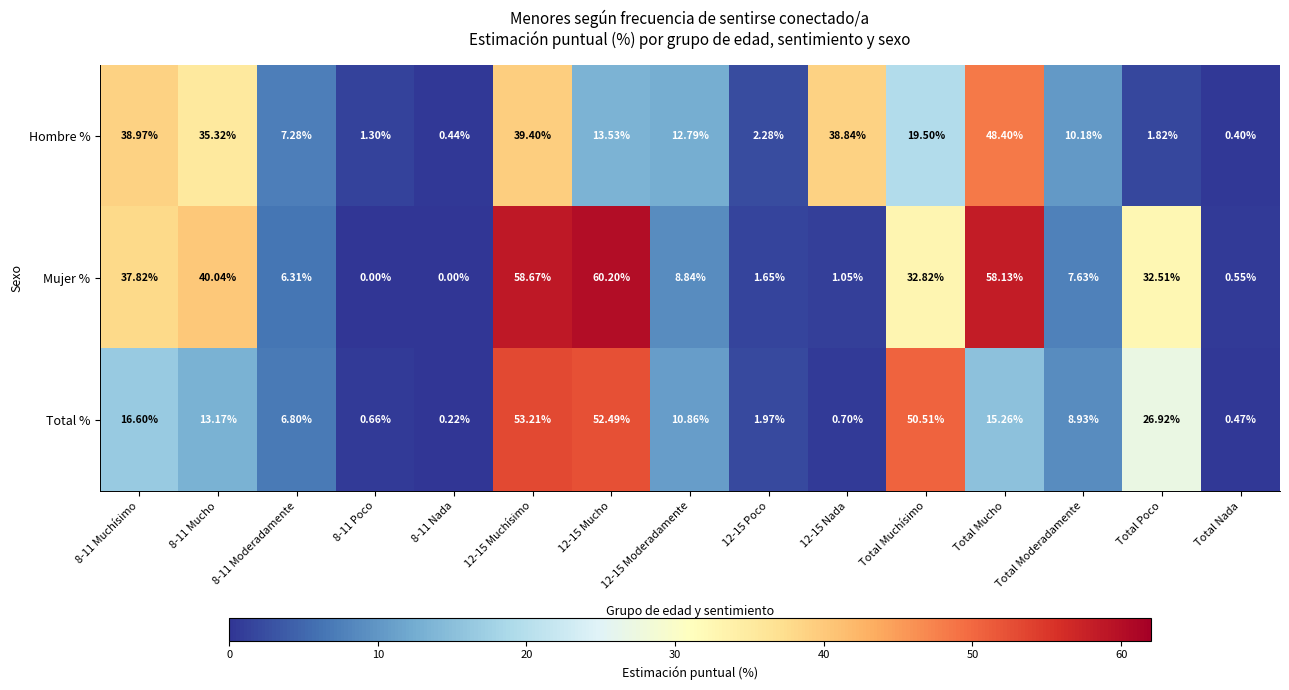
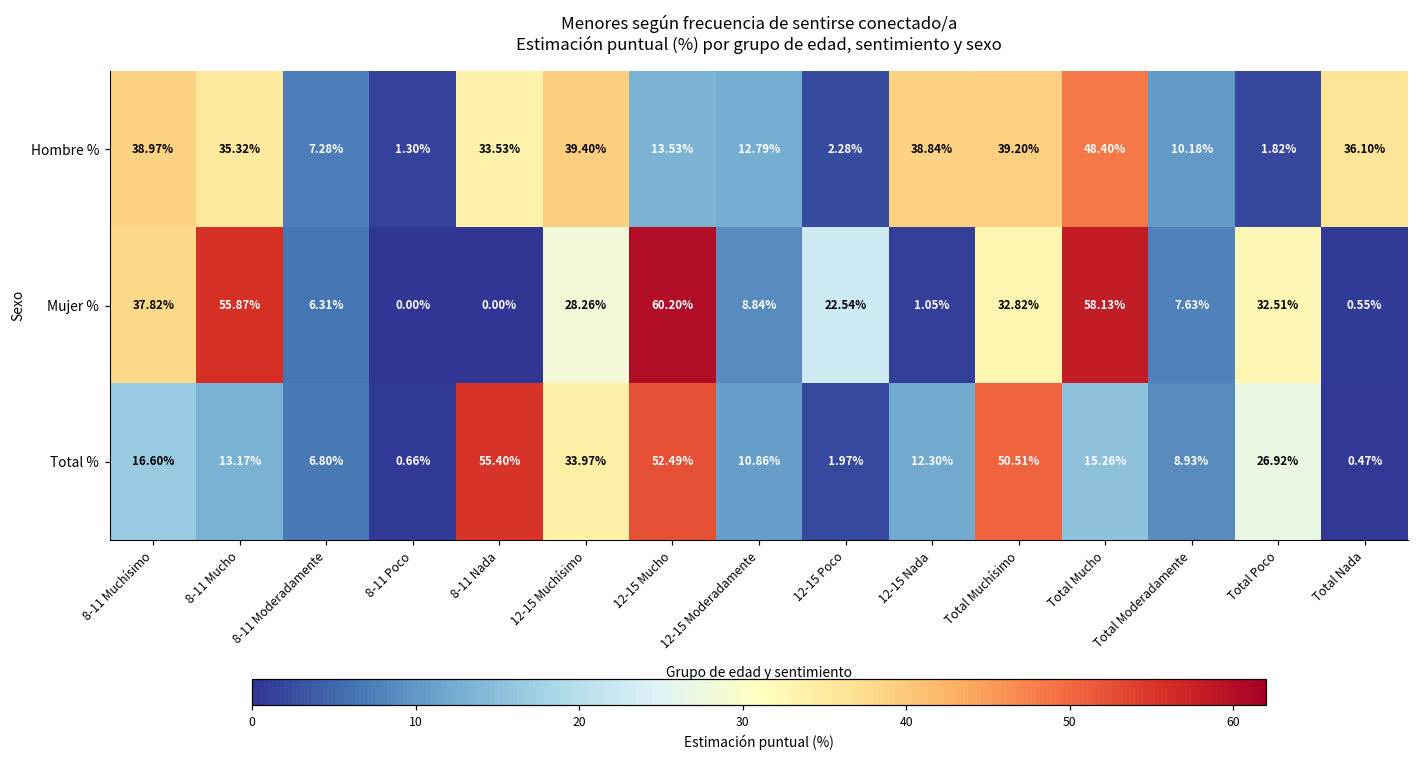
  {
    "Hombre %": {
      "8-11 Muchísimo": "38.97%",
      "8-11 Mucho": "35.32%",
      "8-11 Moderadamente": "7.28%",
      "8-11 Poco": "1.30%",
-     "8-11 Nada": "0.44%",
+     "8-11 Nada": "33.53%",
      "12-15 Muchísimo": "39.40%",
      "12-15 Mucho": "13.53%",
      "12-15 Moderadamente": "12.79%",
      "12-15 Poco": "2.28%",
      "12-15 Nada": "38.84%",
-     "Total Muchísimo": "19.50%",
+     "Total Muchísimo": "39.20%",
      "Total Mucho": "48.40%",
      "Total Moderadamente": "10.18%",
      "Total Poco": "1.82%",
-     "Total Nada": "0.40%"
+     "Total Nada": "36.10%"
    },
    "Mujer %": {
      "8-11 Muchísimo": "37.82%",
-     "8-11 Mucho": "40.04%",
+     "8-11 Mucho": "55.87%",
      "8-11 Moderadamente": "6.31%",
      "8-11 Poco": "0.00%",
      "8-11 Nada": "0.00%",
-     "12-15 Muchísimo": "58.67%",
+     "12-15 Muchísimo": "28.26%",
      "12-15 Mucho": "60.20%",
      "12-15 Moderadamente": "8.84%",
-     "12-15 Poco": "1.65%",
+     "12-15 Poco": "22.54%",
      "12-15 Nada": "1.05%",
      "Total Muchísimo": "32.82%",
      "Total Mucho": "58.13%",
      "Total Moderadamente": "7.63%",
      "Total Poco": "32.51%",
      "Total Nada": "0.55%"
    },
    "Total %": {
      "8-11 Muchísimo": "16.60%",
      "8-11 Mucho": "13.17%",
      "8-11 Moderadamente": "6.80%",
      "8-11 Poco": "0.66%",
-     "8-11 Nada": "0.22%",
-     "12-15 Muchísimo": "53.21%",
+     "8-11 Nada": "55.40%",
+     "12-15 Muchísimo": "33.97%",
      "12-15 Mucho": "52.49%",
      "12-15 Moderadamente": "10.86%",
      "12-15 Poco": "1.97%",
-     "12-15 Nada": "0.70%",
+     "12-15 Nada": "12.30%",
      "Total Muchísimo": "50.51%",
      "Total Mucho": "15.26%",
      "Total Moderadamente": "8.93%",
      "Total Poco": "26.92%",
      "Total Nada": "0.47%"
    }
  }
